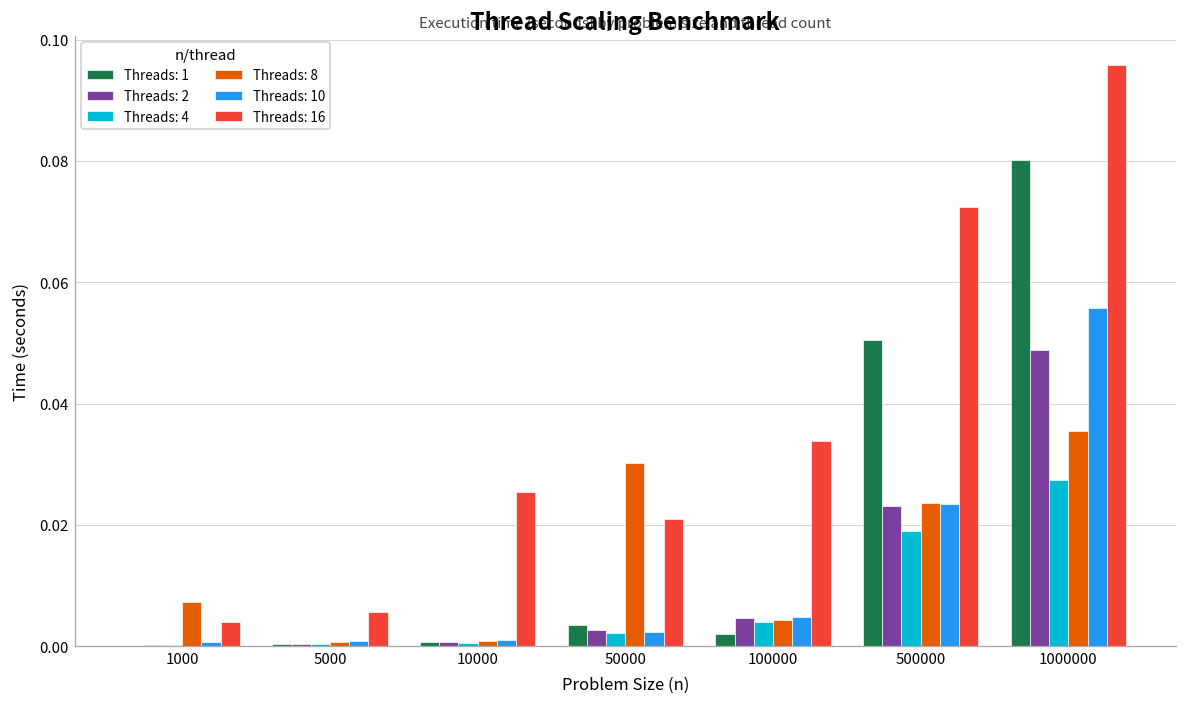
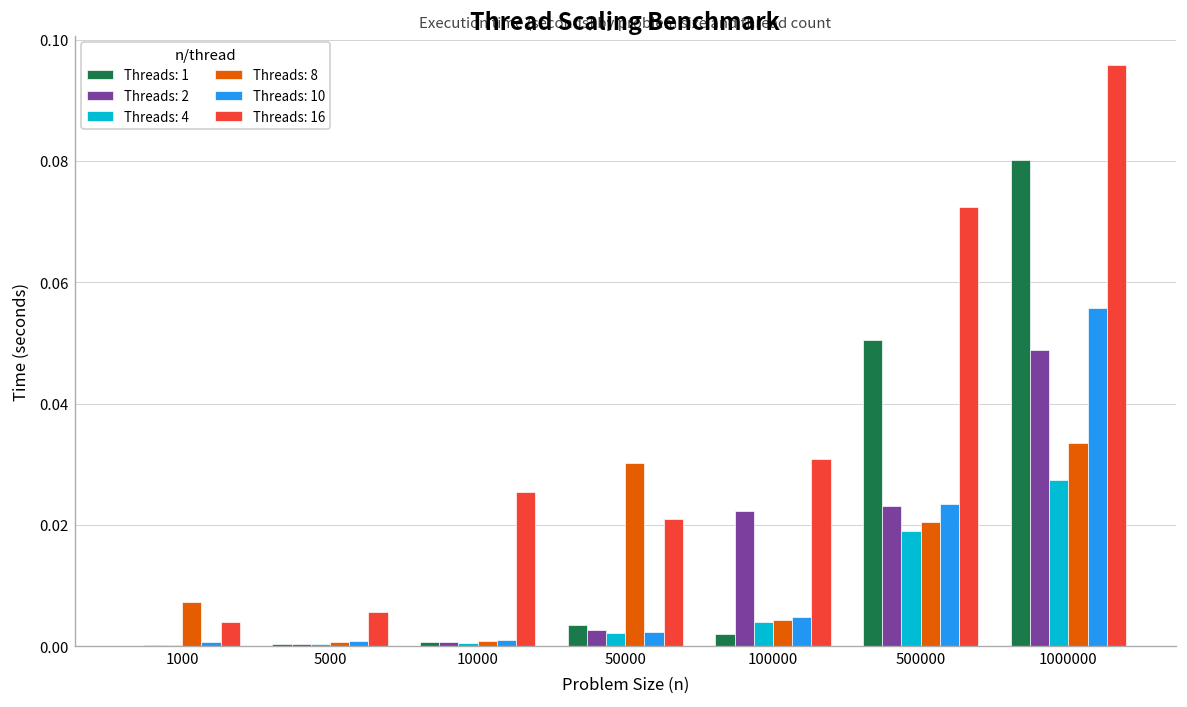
  {
    "Threads: 1": {
      "10000": 0.001,
      "50000": 0.003,
      "100000": 0.002,
      "500000": 0.051,
      "1000000": 0.080
    },
    "Threads: 2": {
      "10000": 0.001,
      "50000": 0.003,
-     "100000": 0.005,
+     "100000": 0.022,
      "500000": 0.023,
      "1000000": 0.049
    },
    "Threads: 8": {
      "1000": 0.007,
      "5000": 0.001,
      "10000": 0.001,
      "50000": 0.030,
      "100000": 0.004,
-     "500000": 0.024,
-     "1000000": 0.035
+     "500000": 0.020,
+     "1000000": 0.033
    },
    "Threads: 16": {
      "1000": 0.004,
      "5000": 0.006,
      "10000": 0.025,
      "50000": 0.021,
-     "100000": 0.034,
+     "100000": 0.031,
      "500000": 0.072,
      "1000000": 0.096
    }
  }
